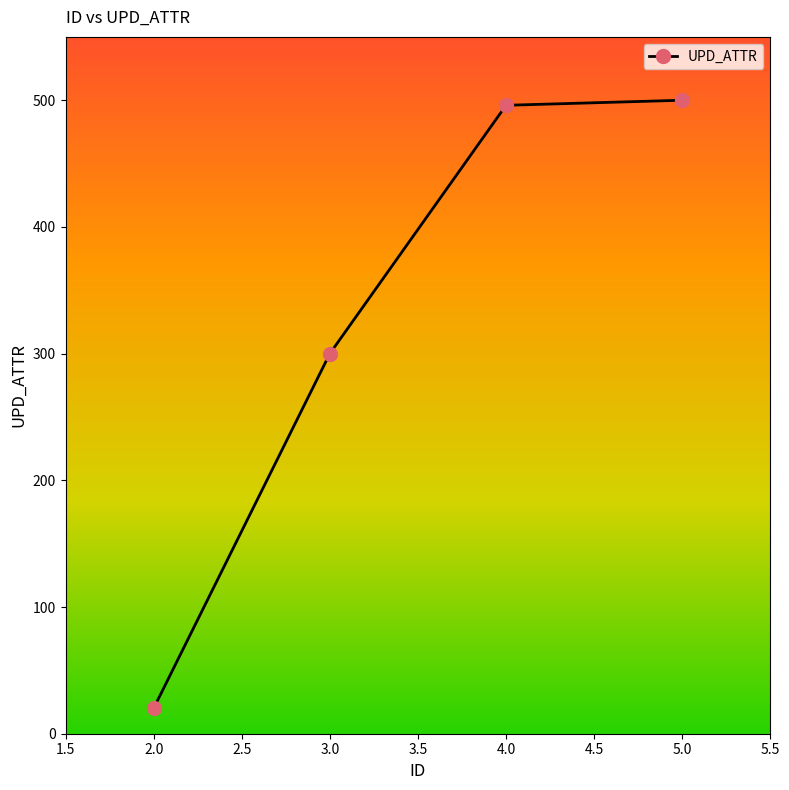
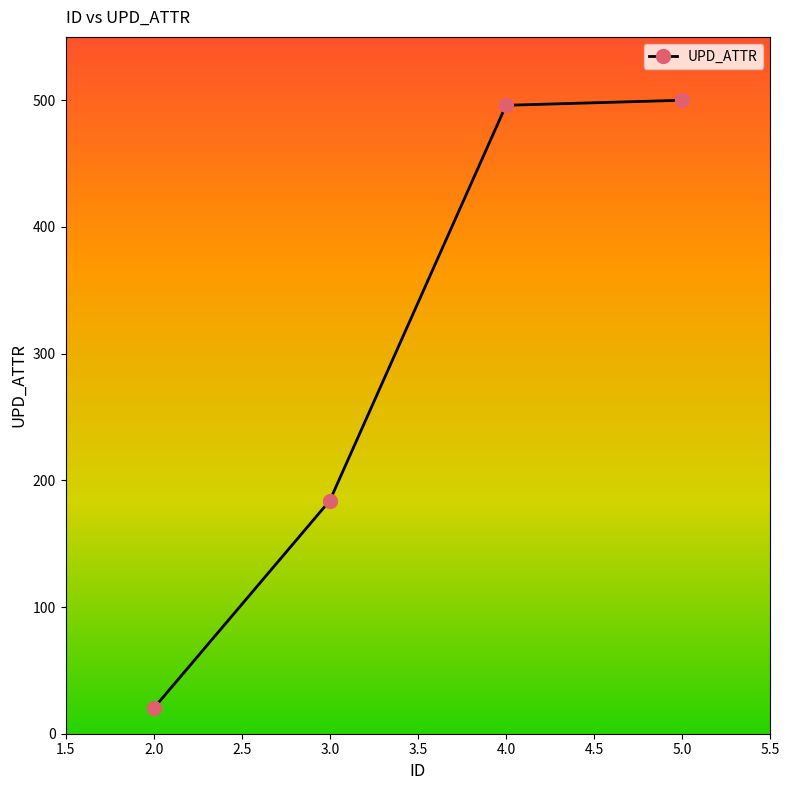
  {
    "2.0": 20,
-   "3.0": 300,
+   "3.0": 184,
    "4.0": 496,
    "5.0": 500
  }
